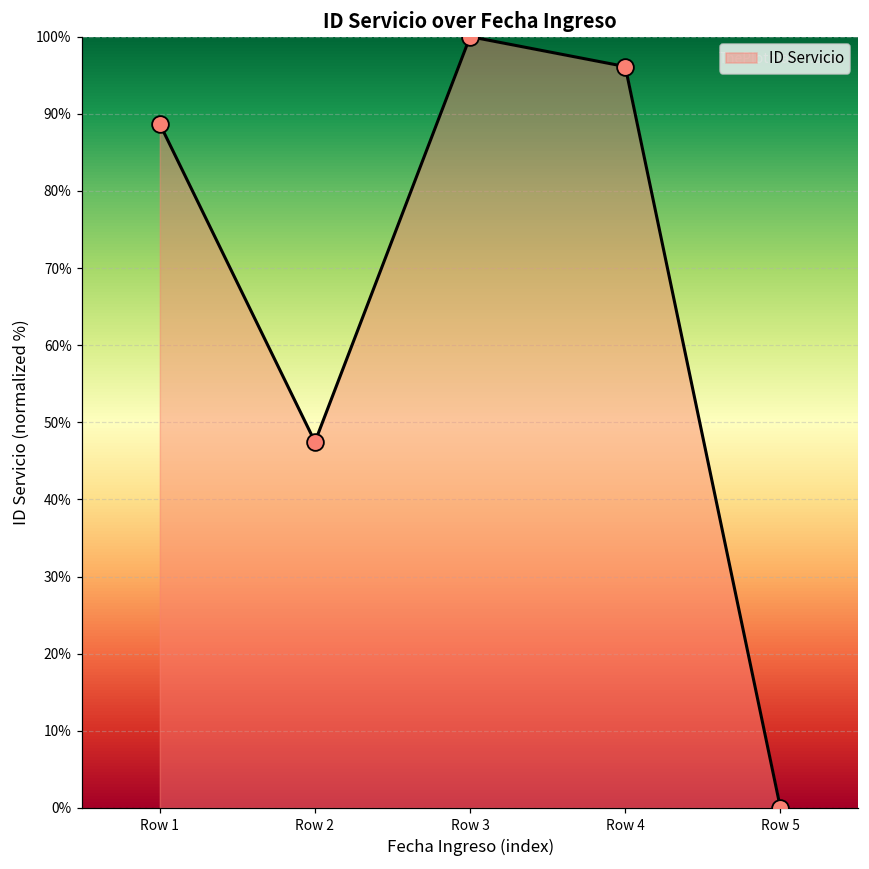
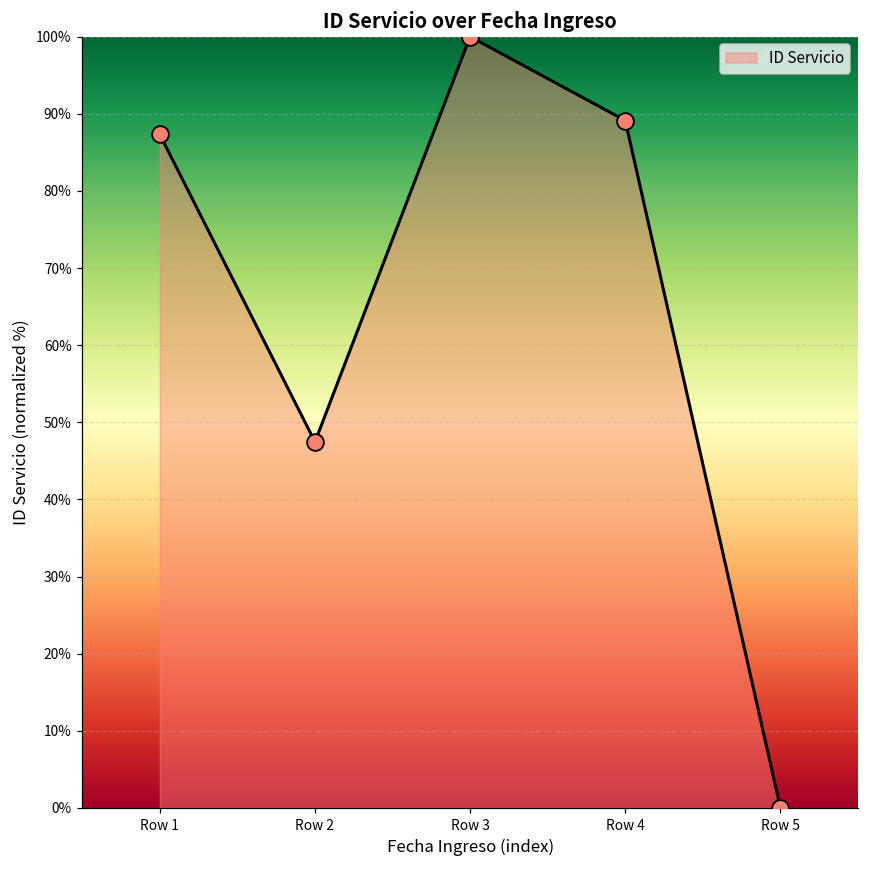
  {
-   "Row 1": "89%",
+   "Row 1": "87%",
    "Row 2": "47%",
    "Row 3": "100%",
-   "Row 4": "96%",
+   "Row 4": "89%",
    "Row 5": "0%"
  }
